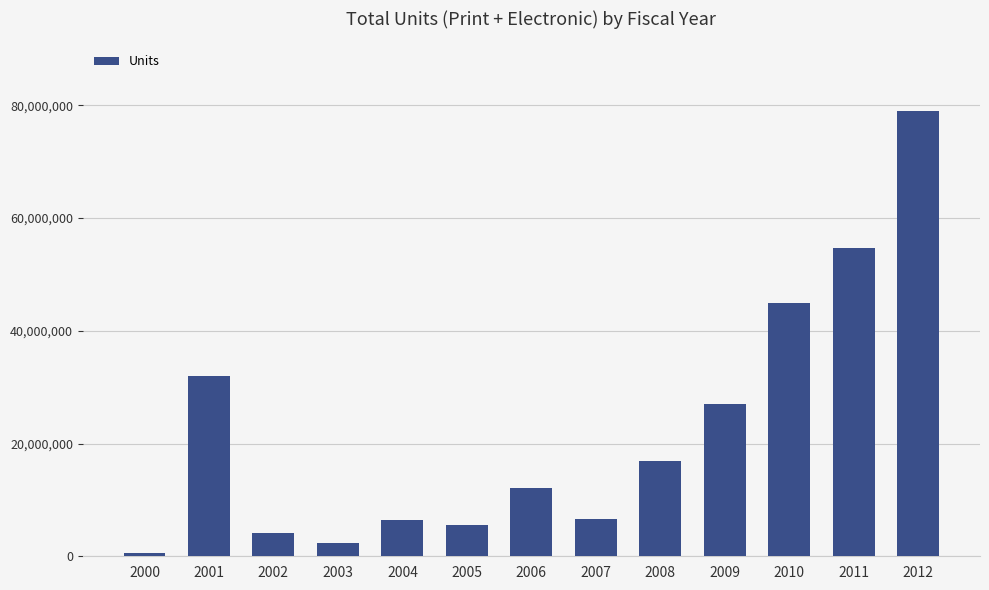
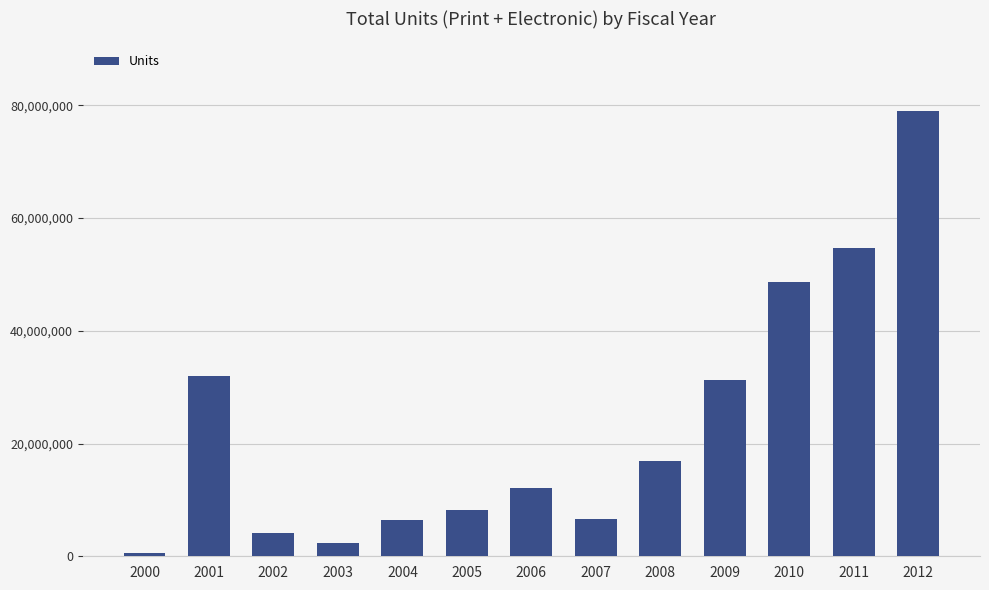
  {
    "2000": "1,000,000",
    "2001": "32,000,000",
    "2002": "4,000,000",
    "2003": "2,000,000",
    "2004": "6,000,000",
-   "2005": "6,000,000",
+   "2005": "8,000,000",
    "2006": "12,000,000",
    "2007": "7,000,000",
    "2008": "17,000,000",
-   "2009": "27,000,000",
-   "2010": "45,000,000",
+   "2009": "31,000,000",
+   "2010": "49,000,000",
    "2011": "55,000,000",
    "2012": "79,000,000"
  }
